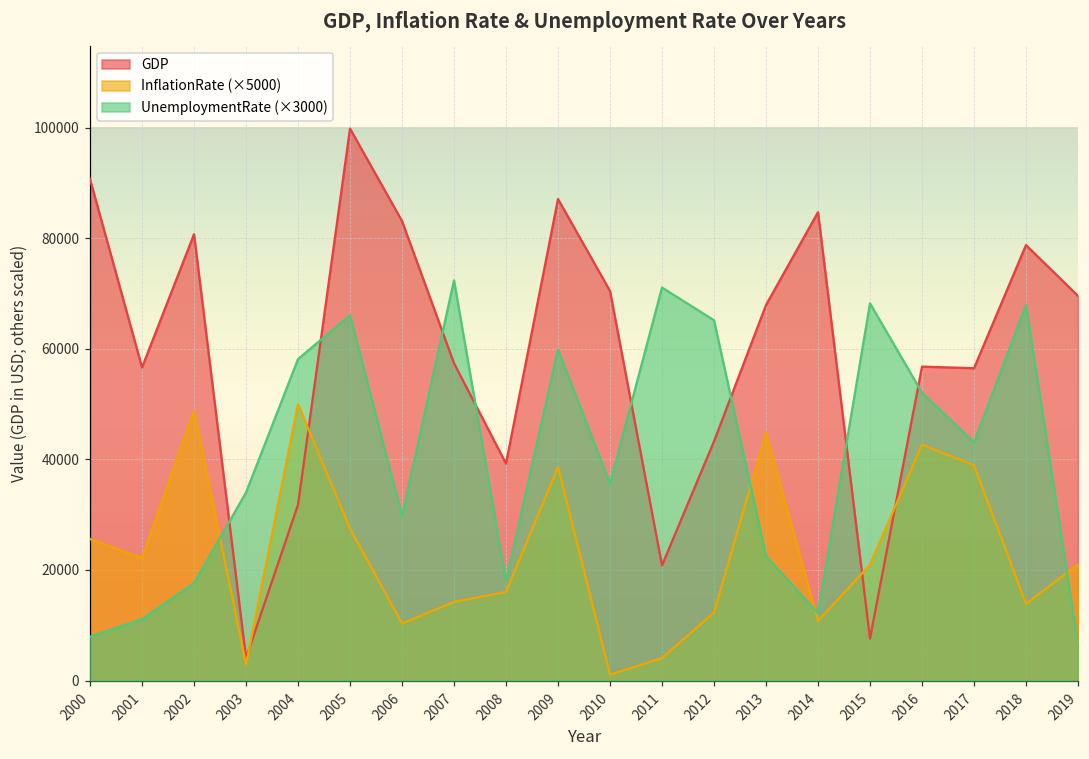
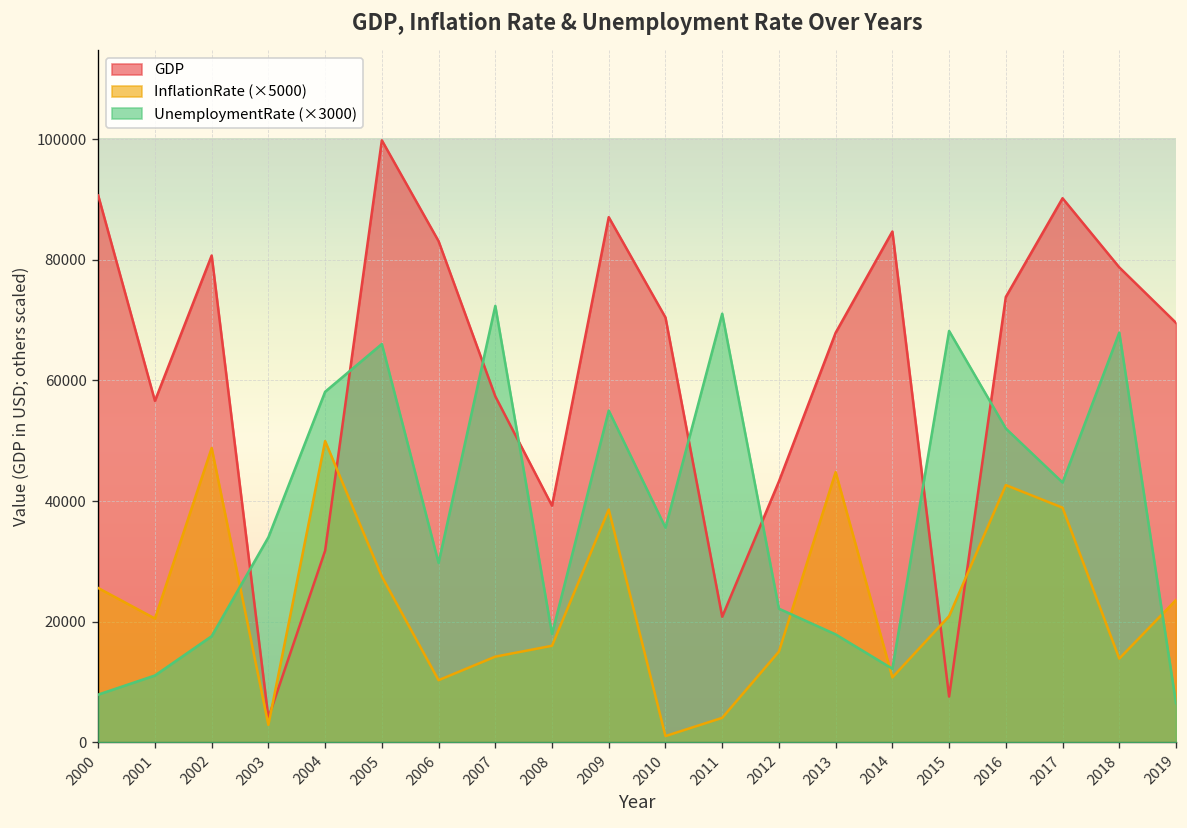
  {
    "GDP": {
      "2000": 91000,
      "2001": 57000,
      "2002": 81000,
      "2003": 4000,
      "2004": 32000,
      "2005": 100000,
      "2006": 83000,
      "2007": 57000,
      "2008": 39000,
      "2009": 87000,
      "2010": 70000,
      "2011": 21000,
      "2012": 43000,
      "2013": 68000,
      "2014": 85000,
      "2015": 8000,
-     "2016": 57000,
-     "2017": 56000,
+     "2016": 74000,
+     "2017": 90000,
      "2018": 79000,
      "2019": 70000
    },
    "InflationRate (×5000)": {
      "2000": 26000,
-     "2001": 22000,
+     "2001": 21000,
      "2002": 49000,
      "2003": 3000,
      "2004": 50000,
      "2005": 28000,
      "2006": 10000,
      "2007": 14000,
      "2008": 16000,
      "2009": 39000,
      "2010": 1000,
      "2011": 4000,
-     "2012": 12000,
+     "2012": 15000,
      "2013": 45000,
      "2014": 11000,
      "2015": 21000,
      "2016": 43000,
      "2017": 39000,
      "2018": 14000,
-     "2019": 21000
+     "2019": 24000
    },
    "UnemploymentRate (×3000)": {
      "2000": 8000,
      "2001": 11000,
      "2002": 18000,
      "2003": 34000,
      "2004": 58000,
      "2005": 66000,
      "2006": 30000,
      "2007": 72000,
      "2008": 18000,
-     "2009": 60000,
+     "2009": 55000,
      "2010": 36000,
      "2011": 71000,
-     "2012": 65000,
-     "2013": 23000,
+     "2012": 22000,
+     "2013": 18000,
      "2014": 12000,
      "2015": 68000,
      "2016": 52000,
      "2017": 43000,
      "2018": 68000,
      "2019": 7000
    }
  }
